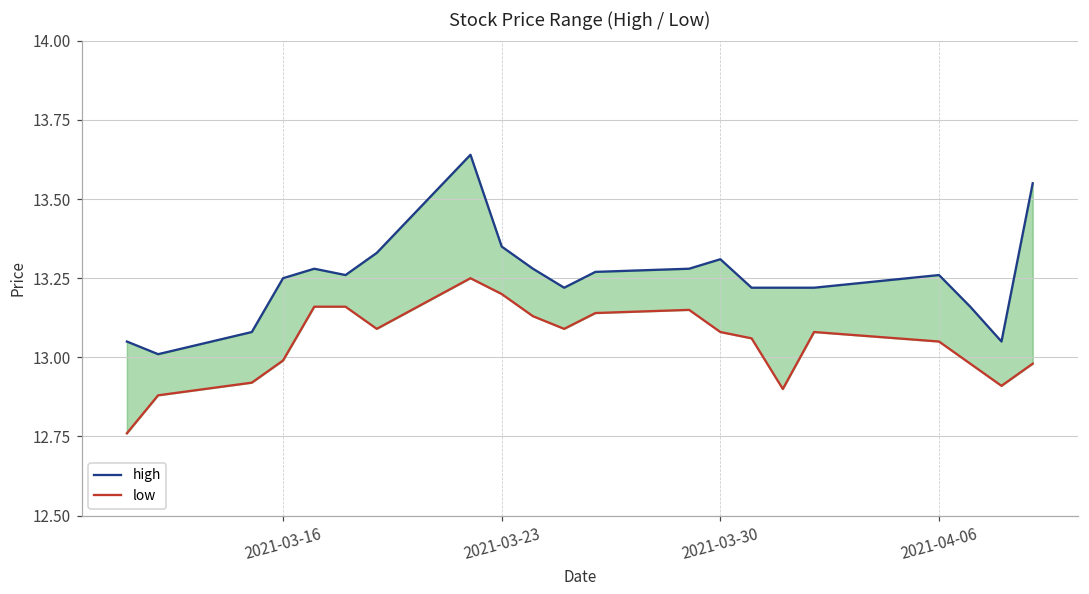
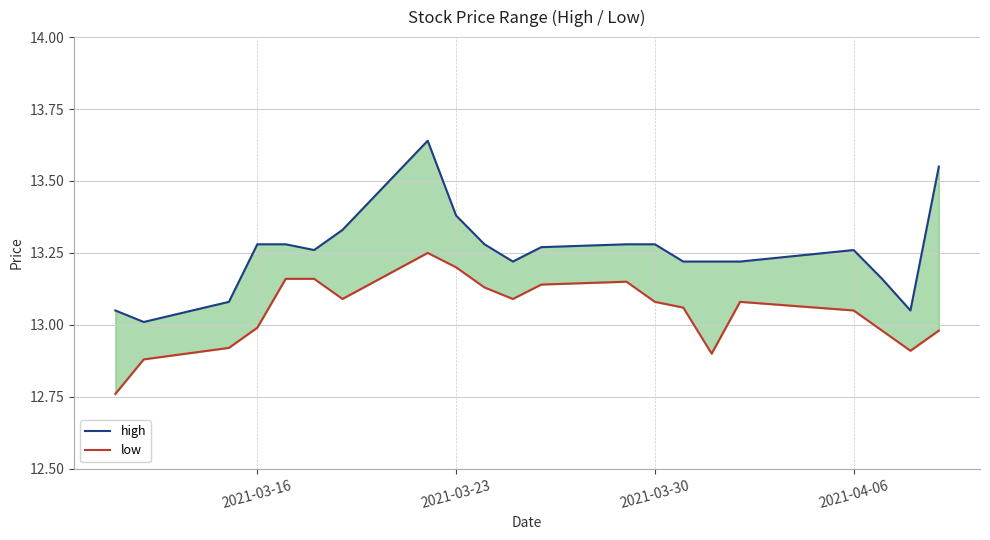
  {
    "high": {
-     "2021-03-16": 13.25,
-     "2021-03-23": 13.35,
-     "2021-03-30": 13.31,
+     "2021-03-16": 13.28,
+     "2021-03-23": 13.38,
+     "2021-03-30": 13.28,
      "2021-04-06": 13.26
    },
    "low": {
      "2021-03-16": 12.99,
      "2021-03-23": 13.20,
      "2021-03-30": 13.08,
      "2021-04-06": 13.05
    }
  }
